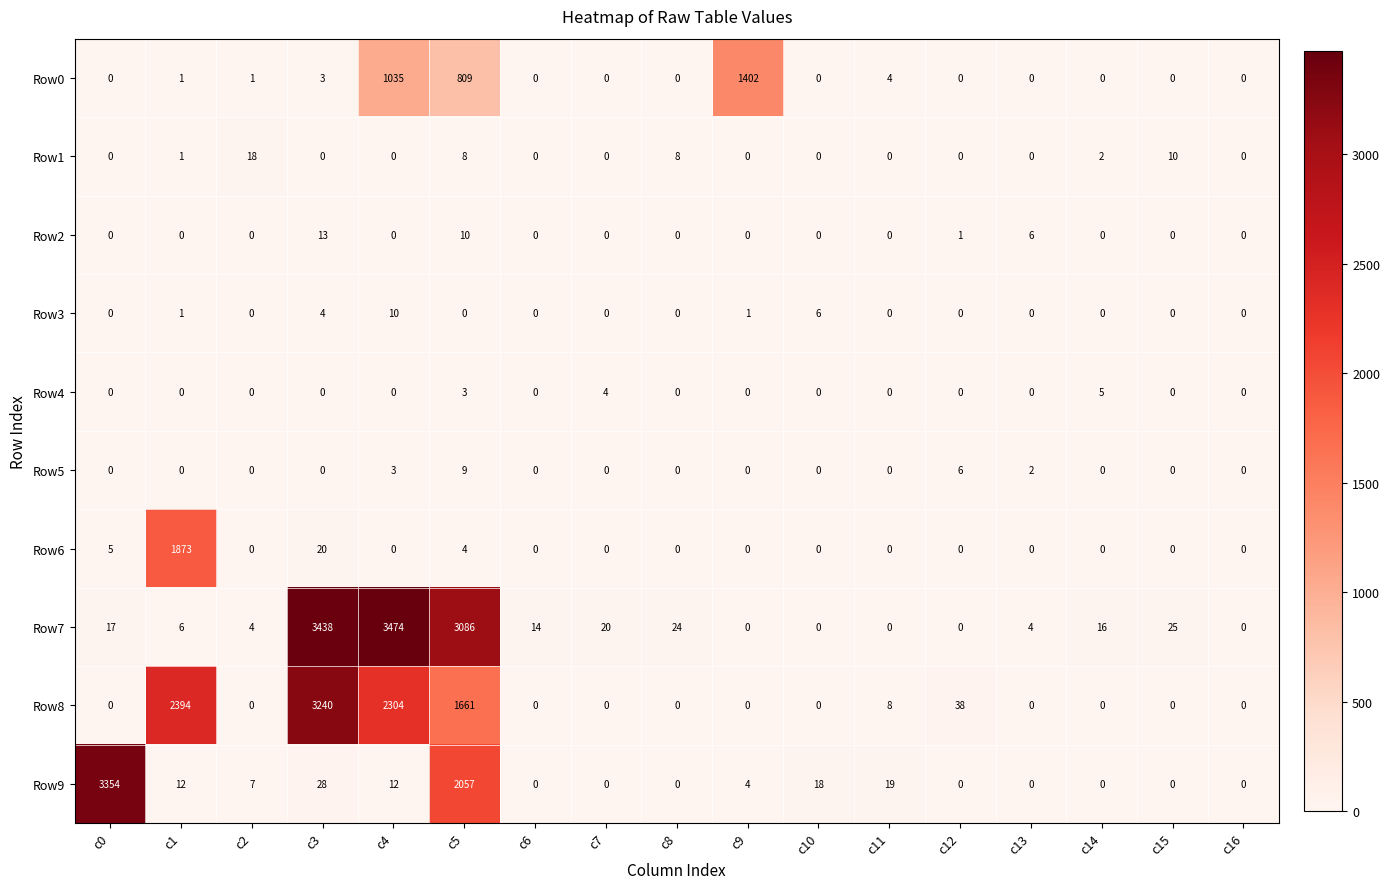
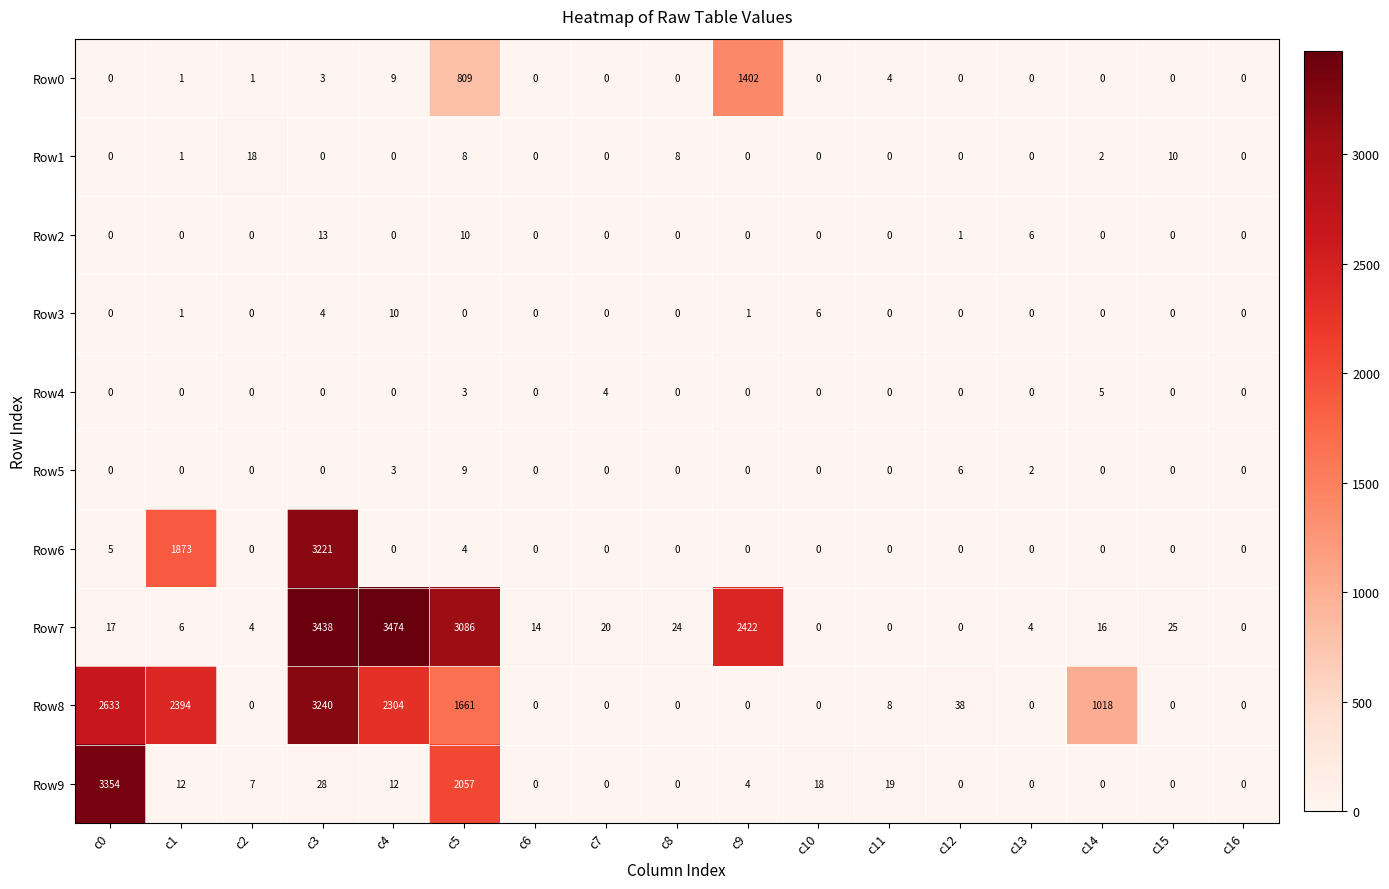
  {
    "Row0": {
      "c0": 0,
      "c1": 1,
      "c2": 1,
      "c3": 3,
-     "c4": 1035,
+     "c4": 9,
      "c5": 809,
      "c6": 0,
      "c7": 0,
      "c8": 0,
      "c9": 1402,
      "c10": 0,
      "c11": 4,
      "c12": 0,
      "c13": 0,
      "c14": 0,
      "c15": 0,
      "c16": 0
    },
    "Row1": {
      "c0": 0,
      "c1": 1,
      "c2": 18,
      "c3": 0,
      "c4": 0,
      "c5": 8,
      "c6": 0,
      "c7": 0,
      "c8": 8,
      "c9": 0,
      "c10": 0,
      "c11": 0,
      "c12": 0,
      "c13": 0,
      "c14": 2,
      "c15": 10,
      "c16": 0
    },
    "Row2": {
      "c0": 0,
      "c1": 0,
      "c2": 0,
      "c3": 13,
      "c4": 0,
      "c5": 10,
      "c6": 0,
      "c7": 0,
      "c8": 0,
      "c9": 0,
      "c10": 0,
      "c11": 0,
      "c12": 1,
      "c13": 6,
      "c14": 0,
      "c15": 0,
      "c16": 0
    },
    "Row3": {
      "c0": 0,
      "c1": 1,
      "c2": 0,
      "c3": 4,
      "c4": 10,
      "c5": 0,
      "c6": 0,
      "c7": 0,
      "c8": 0,
      "c9": 1,
      "c10": 6,
      "c11": 0,
      "c12": 0,
      "c13": 0,
      "c14": 0,
      "c15": 0,
      "c16": 0
    },
    "Row4": {
      "c0": 0,
      "c1": 0,
      "c2": 0,
      "c3": 0,
      "c4": 0,
      "c5": 3,
      "c6": 0,
      "c7": 4,
      "c8": 0,
      "c9": 0,
      "c10": 0,
      "c11": 0,
      "c12": 0,
      "c13": 0,
      "c14": 5,
      "c15": 0,
      "c16": 0
    },
    "Row5": {
      "c0": 0,
      "c1": 0,
      "c2": 0,
      "c3": 0,
      "c4": 3,
      "c5": 9,
      "c6": 0,
      "c7": 0,
      "c8": 0,
      "c9": 0,
      "c10": 0,
      "c11": 0,
      "c12": 6,
      "c13": 2,
      "c14": 0,
      "c15": 0,
      "c16": 0
    },
    "Row6": {
      "c0": 5,
      "c1": 1873,
      "c2": 0,
-     "c3": 20,
+     "c3": 3221,
      "c4": 0,
      "c5": 4,
      "c6": 0,
      "c7": 0,
      "c8": 0,
      "c9": 0,
      "c10": 0,
      "c11": 0,
      "c12": 0,
      "c13": 0,
      "c14": 0,
      "c15": 0,
      "c16": 0
    },
    "Row7": {
      "c0": 17,
      "c1": 6,
      "c2": 4,
      "c3": 3438,
      "c4": 3474,
      "c5": 3086,
      "c6": 14,
      "c7": 20,
      "c8": 24,
-     "c9": 0,
+     "c9": 2422,
      "c10": 0,
      "c11": 0,
      "c12": 0,
      "c13": 4,
      "c14": 16,
      "c15": 25,
      "c16": 0
    },
    "Row8": {
-     "c0": 0,
+     "c0": 2633,
      "c1": 2394,
      "c2": 0,
      "c3": 3240,
      "c4": 2304,
      "c5": 1661,
      "c6": 0,
      "c7": 0,
      "c8": 0,
      "c9": 0,
      "c10": 0,
      "c11": 8,
      "c12": 38,
      "c13": 0,
-     "c14": 0,
+     "c14": 1018,
      "c15": 0,
      "c16": 0
    },
    "Row9": {
      "c0": 3354,
      "c1": 12,
      "c2": 7,
      "c3": 28,
      "c4": 12,
      "c5": 2057,
      "c6": 0,
      "c7": 0,
      "c8": 0,
      "c9": 4,
      "c10": 18,
      "c11": 19,
      "c12": 0,
      "c13": 0,
      "c14": 0,
      "c15": 0,
      "c16": 0
    }
  }
